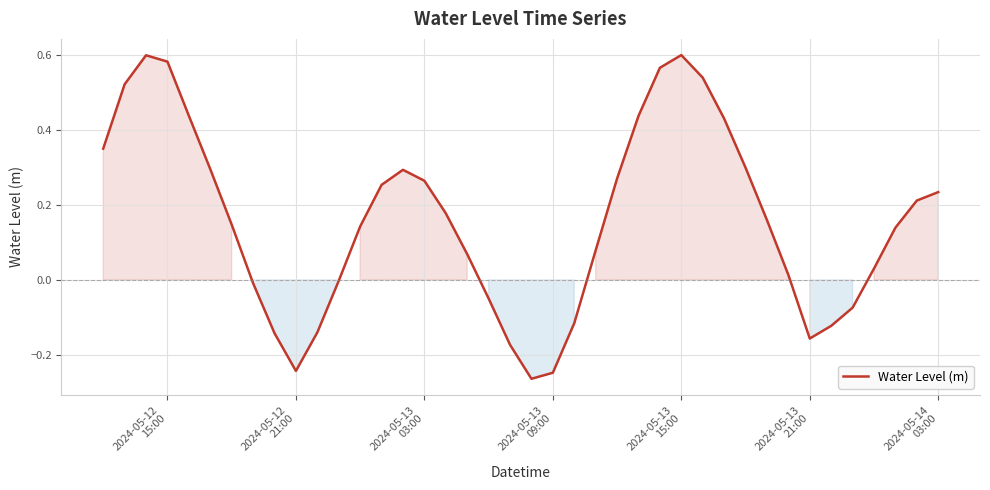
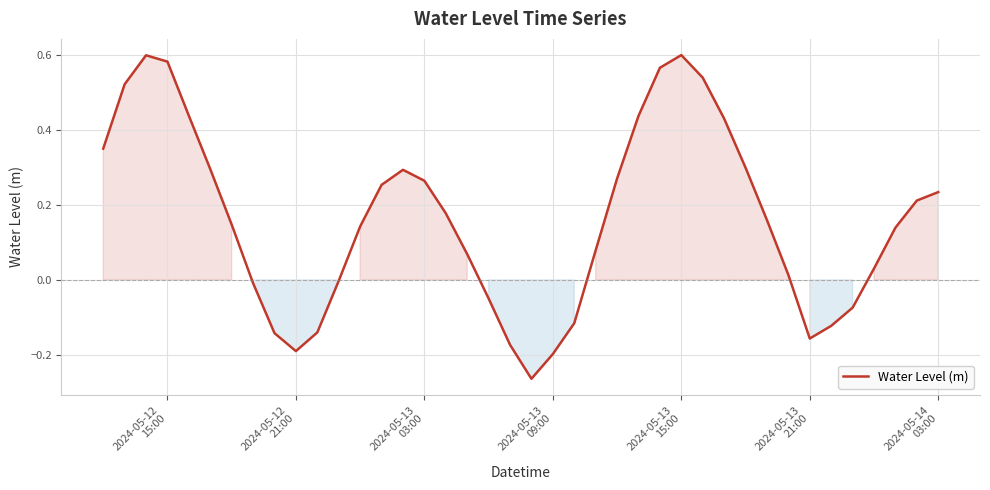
  {
    "2024-05-12 15:00": 0.58,
-   "2024-05-12 21:00": -0.24,
+   "2024-05-12 21:00": -0.19,
    "2024-05-13 03:00": 0.26,
-   "2024-05-13 09:00": -0.25,
+   "2024-05-13 09:00": -0.20,
    "2024-05-13 15:00": 0.60,
    "2024-05-13 21:00": -0.16,
    "2024-05-14 03:00": 0.23
  }
